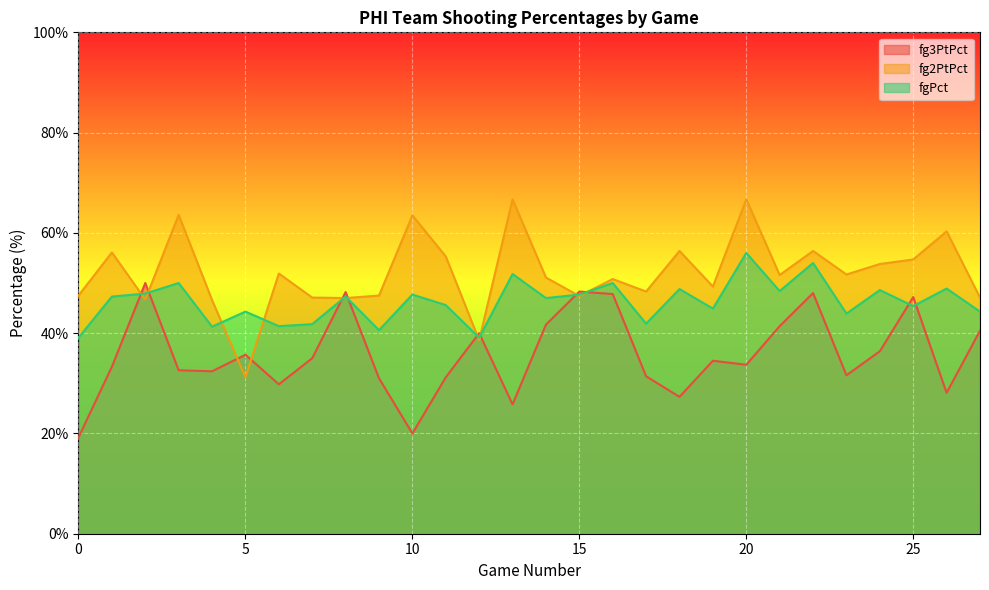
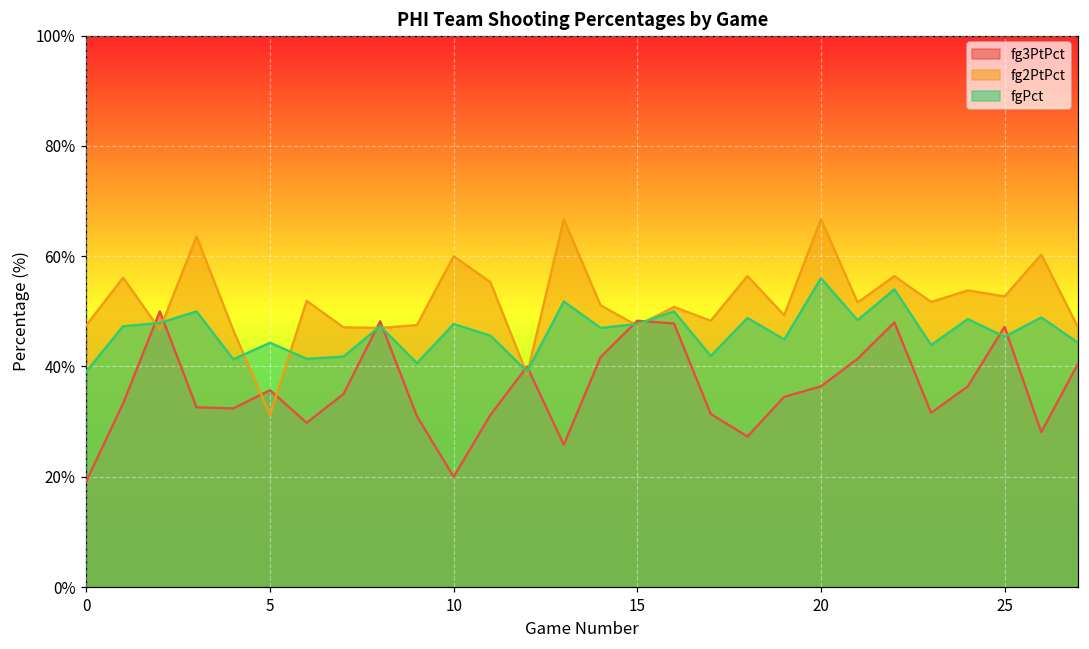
  {
    "fg3PtPct": {
      "0": "19%",
      "5": "36%",
      "10": "20%",
      "15": "48%",
-     "20": "34%",
+     "20": "36%",
      "25": "47%"
    },
    "fg2PtPct": {
      "0": "48%",
      "5": "31%",
-     "10": "64%",
+     "10": "60%",
      "20": "67%",
-     "25": "55%"
+     "25": "53%"
    },
    "fgPct": {
      "0": "39%",
      "5": "44%",
      "10": "48%",
      "20": "56%",
      "25": "45%"
    }
  }
